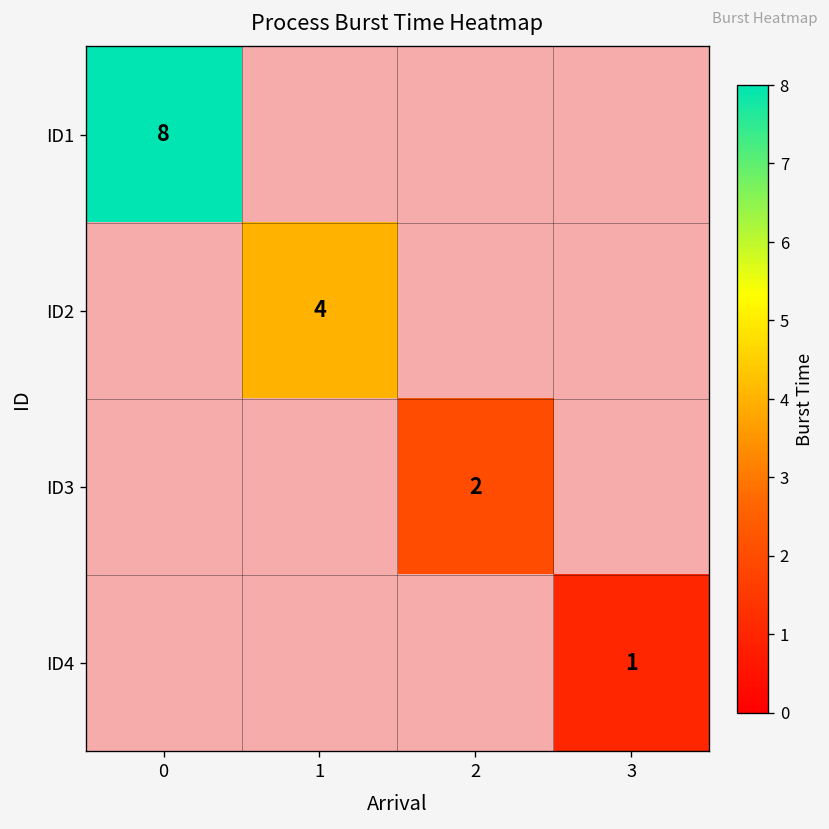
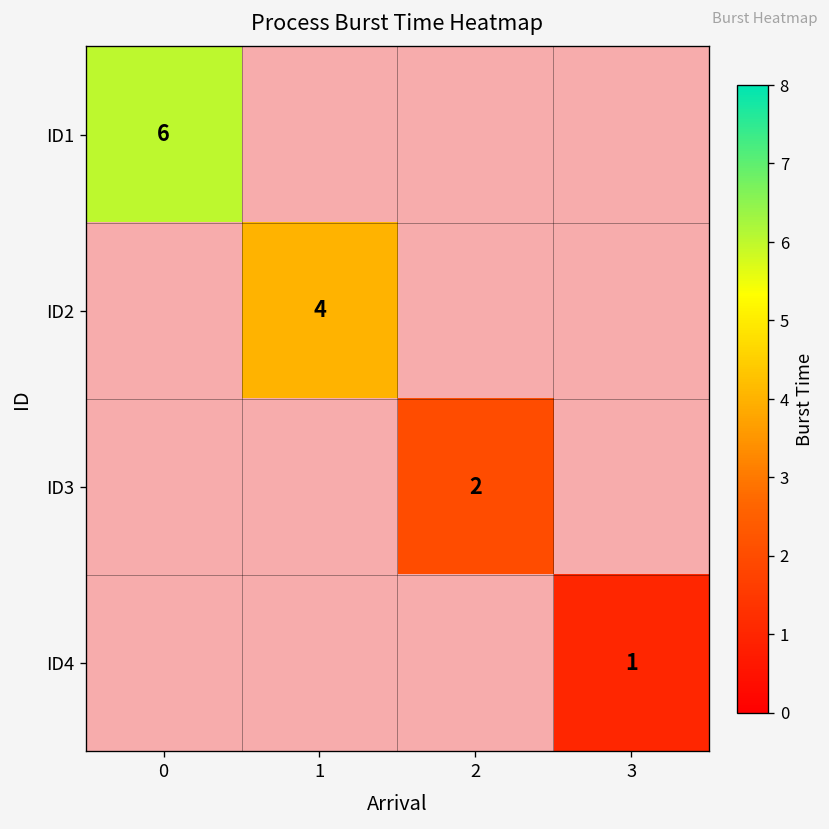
  {
    "ID1": {
-     "0": 8
+     "0": 6
    },
    "ID2": {
      "1": 4
    },
    "ID3": {
      "2": 2
    },
    "ID4": {
      "3": 1
    }
  }
